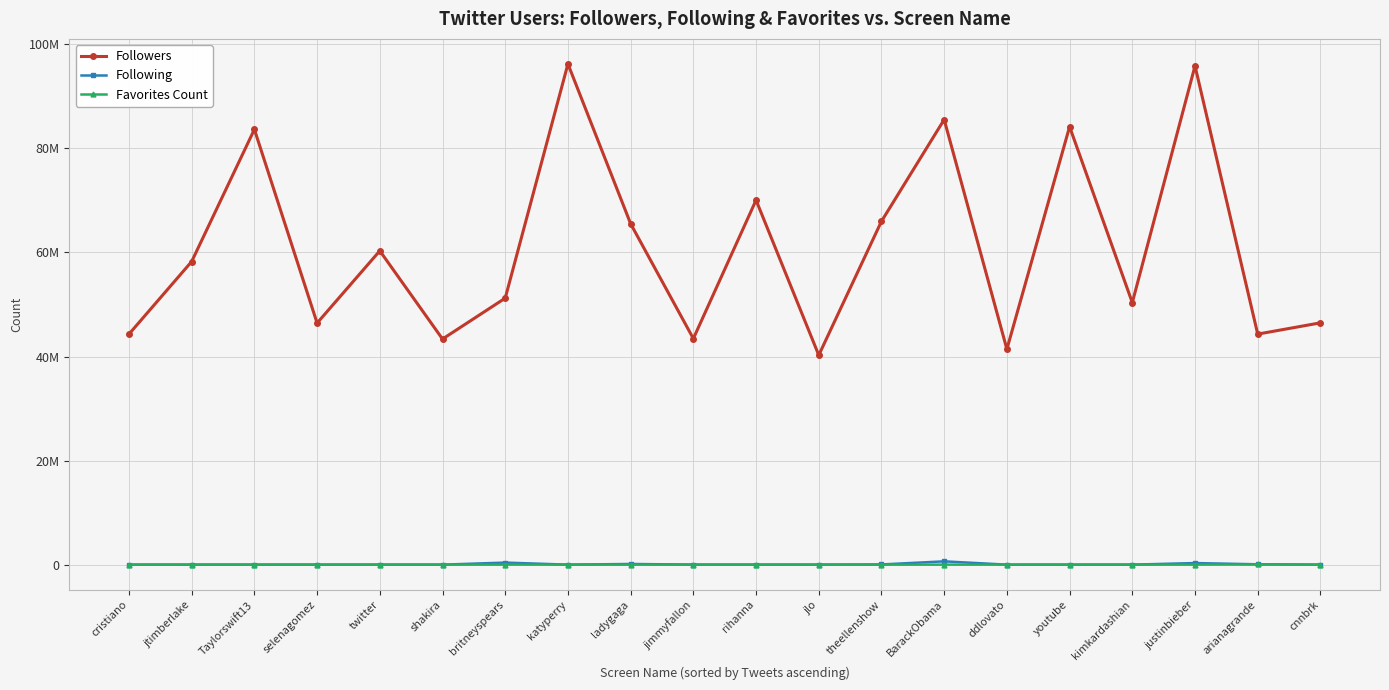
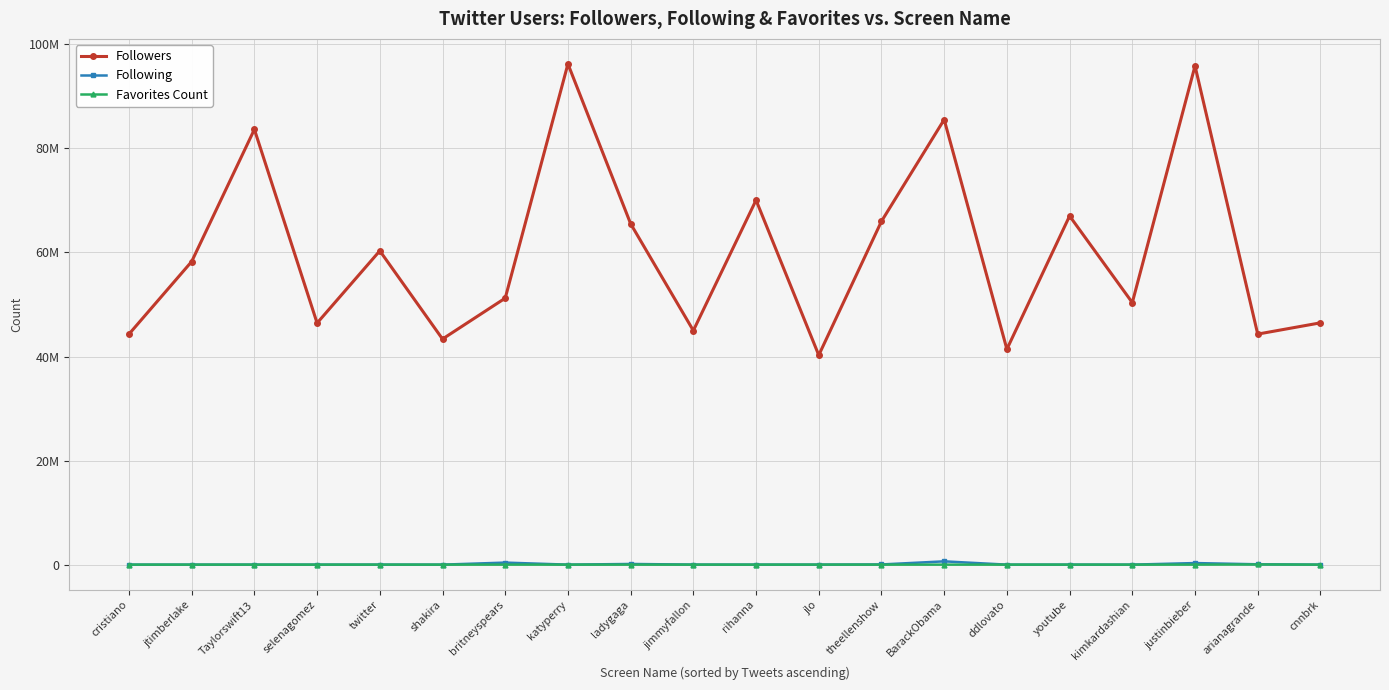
  {
    "Followers": {
      "cristiano": 44000000,
      "jtimberlake": 58000000,
      "Taylorswift13": 84000000,
      "selenagomez": 46000000,
      "twitter": 60000000,
      "shakira": 43000000,
      "britneyspears": 51000000,
      "katyperry": 96000000,
      "ladygaga": 66000000,
-     "jimmyfallon": 43000000,
+     "jimmyfallon": 45000000,
      "rihanna": 70000000,
      "jlo": 40000000,
      "theellenshow": 66000000,
      "BarackObama": 86000000,
      "ddlovato": 41000000,
-     "youtube": 84000000,
+     "youtube": 67000000,
      "kimkardashian": 50000000,
      "justinbieber": 96000000,
      "arianagrande": 44000000,
      "cnnbrk": 46000000
    },
    "Following": {
      "BarackObama": 1000000
    },
    "Favorites Count": {
      "BarackObama": 0
    }
  }
